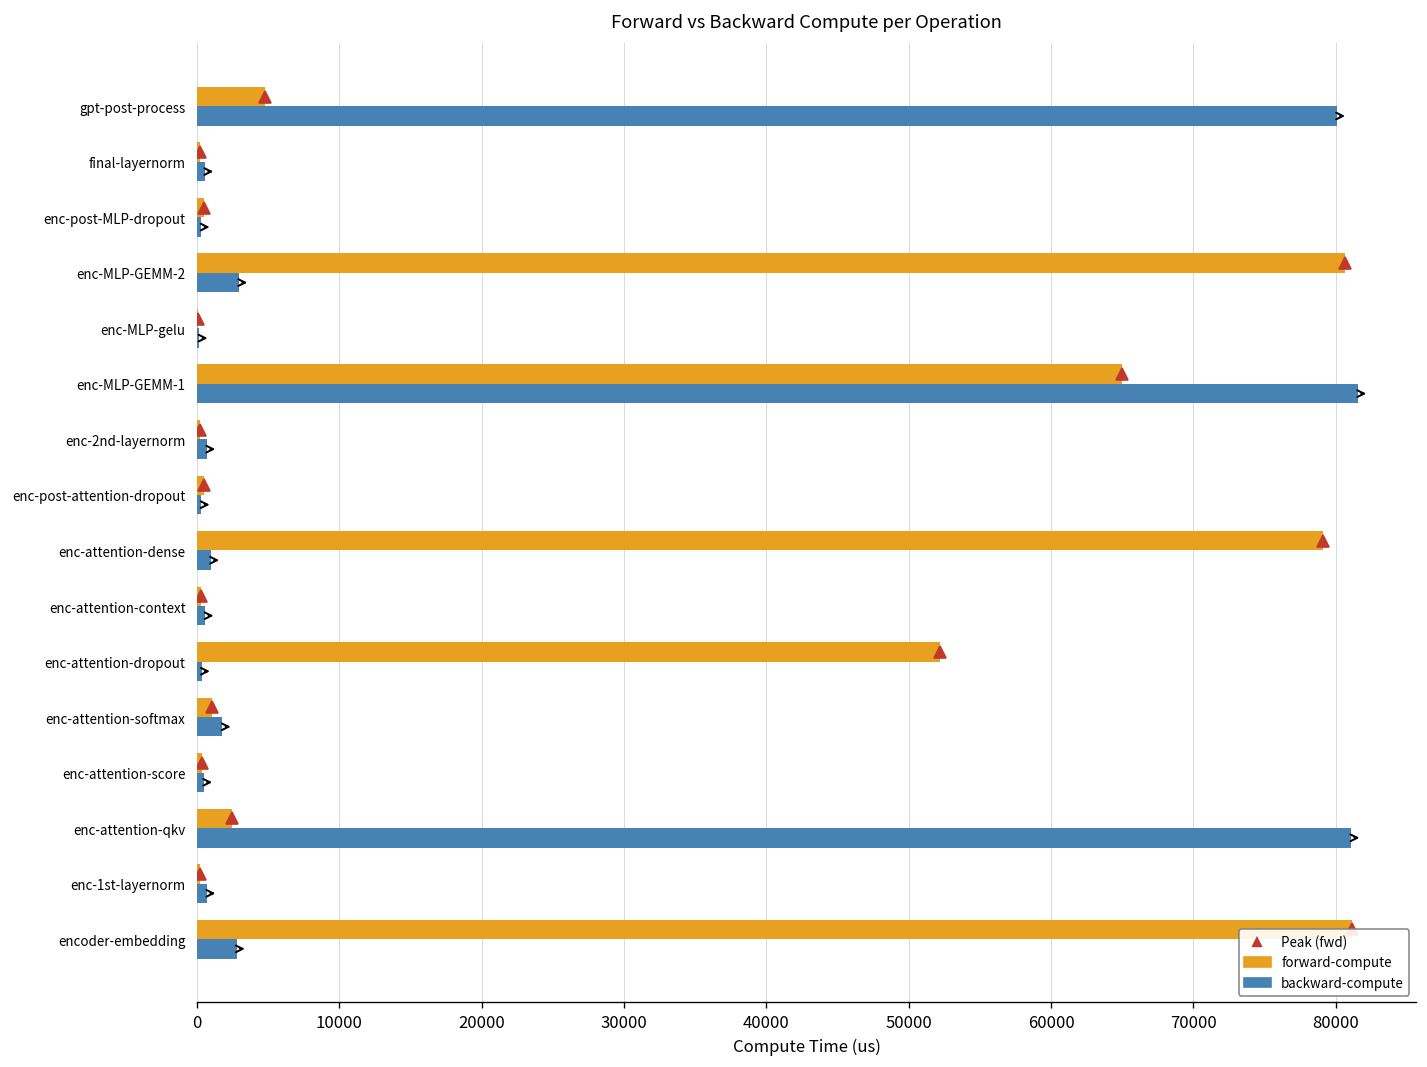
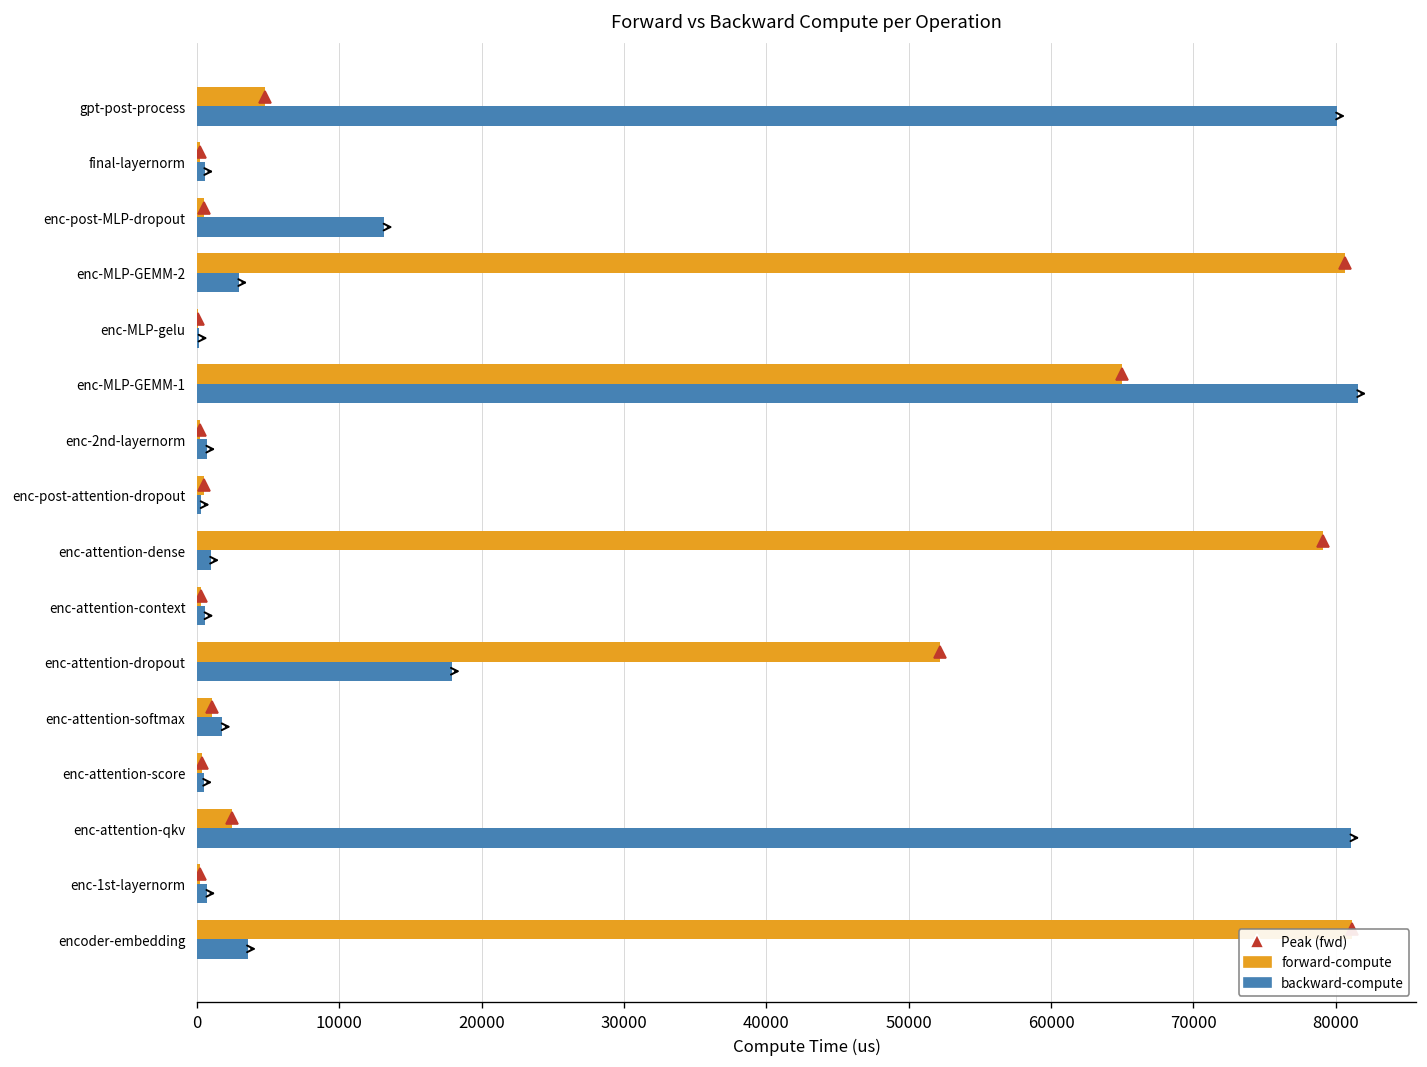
  {
    "backward-compute": {
      "gpt-post-process": 80100,
      "final-layernorm": 600,
-     "enc-post-MLP-dropout": 300,
+     "enc-post-MLP-dropout": 13200,
      "enc-MLP-GEMM-2": 2900,
      "enc-MLP-GEMM-1": 81600,
      "enc-2nd-layernorm": 700,
      "enc-post-attention-dropout": 300,
      "enc-attention-dense": 1000,
      "enc-attention-context": 600,
-     "enc-attention-dropout": 300,
+     "enc-attention-dropout": 17900,
      "enc-attention-softmax": 1800,
      "enc-attention-score": 500,
      "enc-attention-qkv": 81100,
      "enc-1st-layernorm": 700,
-     "encoder-embedding": 2800
+     "encoder-embedding": 3600
    },
    "forward-compute": {
      "gpt-post-process": 4800,
      "final-layernorm": 200,
      "enc-post-MLP-dropout": 500,
      "enc-MLP-GEMM-2": 80600,
      "enc-MLP-GEMM-1": 65000,
      "enc-2nd-layernorm": 200,
      "enc-post-attention-dropout": 500,
      "enc-attention-dense": 79100,
      "enc-attention-context": 300,
      "enc-attention-dropout": 52200,
      "enc-attention-softmax": 1100,
      "enc-attention-score": 300,
      "enc-attention-qkv": 2500,
      "enc-1st-layernorm": 200,
      "encoder-embedding": 81100
    }
  }
